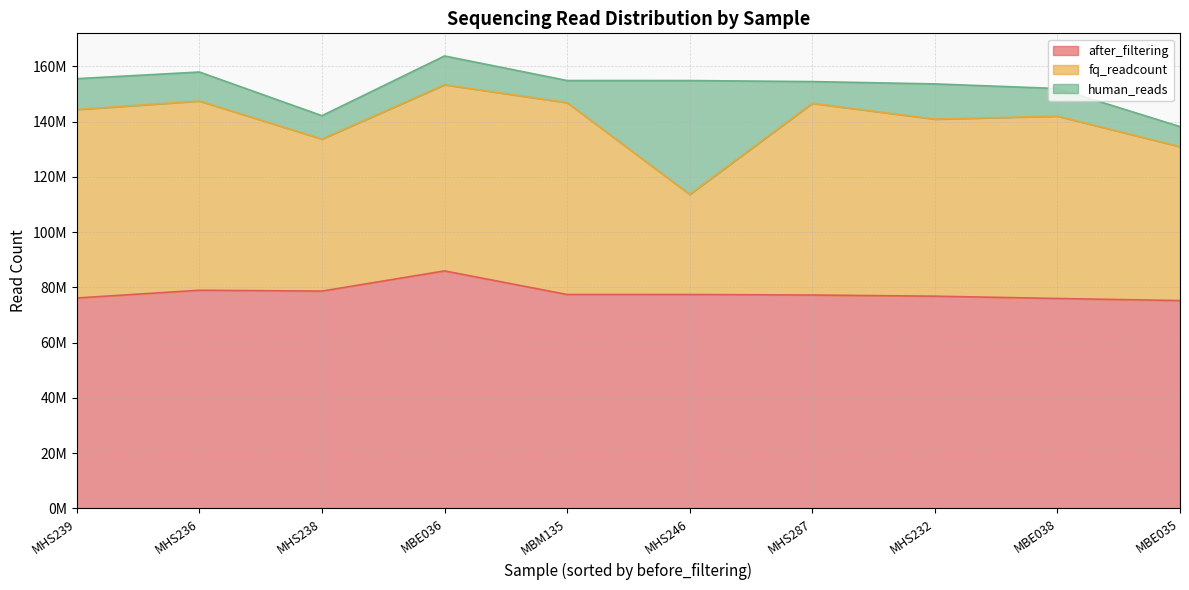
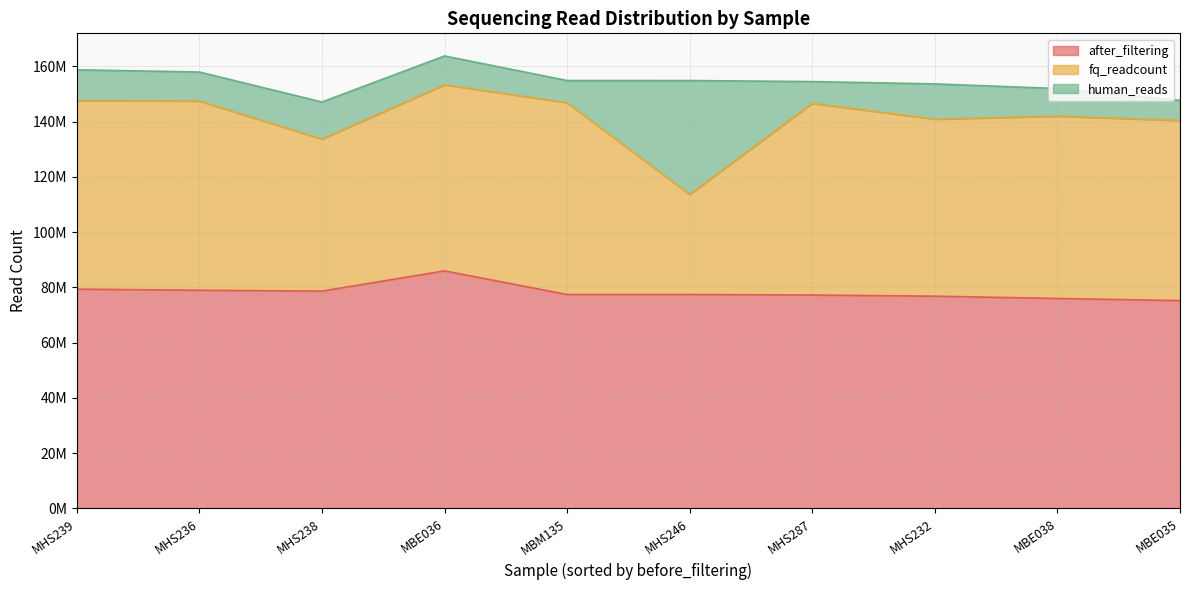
  {
    "after_filtering": {
-     "MHS239": 76000000,
+     "MHS239": 79000000,
      "MHS236": 79000000,
      "MHS238": 79000000,
      "MBE036": 86000000,
      "MBM135": 77000000,
      "MHS246": 77000000,
      "MHS287": 77000000,
      "MHS232": 77000000,
      "MBE038": 76000000,
      "MBE035": 75000000
    },
    "fq_readcount": {
      "MHS239": 68000000,
      "MHS236": 69000000,
      "MHS238": 55000000,
      "MBE036": 67000000,
      "MBM135": 69000000,
      "MHS246": 36000000,
      "MHS287": 69000000,
      "MHS232": 64000000,
      "MBE038": 66000000,
-     "MBE035": 56000000
+     "MBE035": 65000000
    },
    "human_reads": {
      "MHS239": 11000000,
      "MHS236": 10000000,
-     "MHS238": 8000000,
+     "MHS238": 13000000,
      "MBE036": 10000000,
      "MBM135": 8000000,
      "MHS246": 41000000,
      "MHS287": 8000000,
      "MHS232": 13000000,
      "MBE035": 7000000
    }
  }
